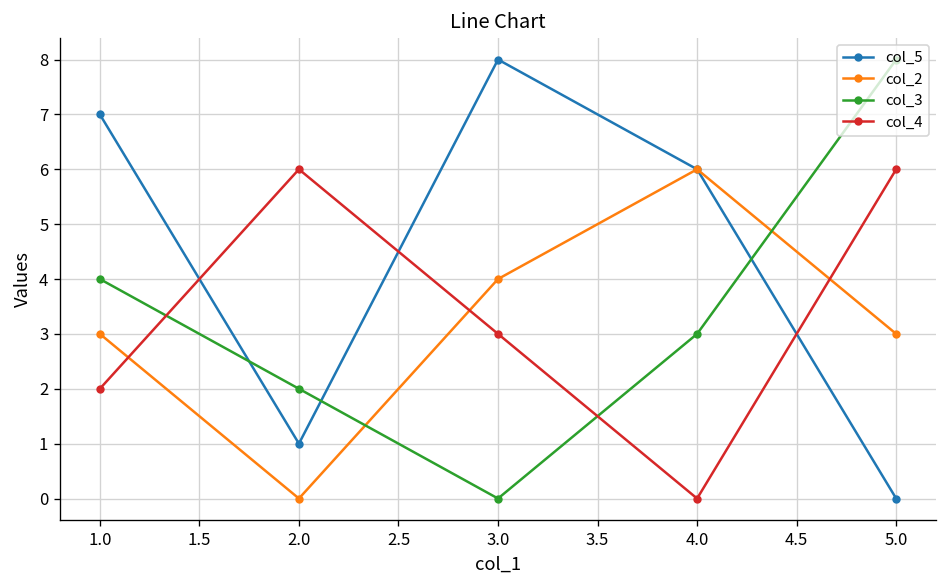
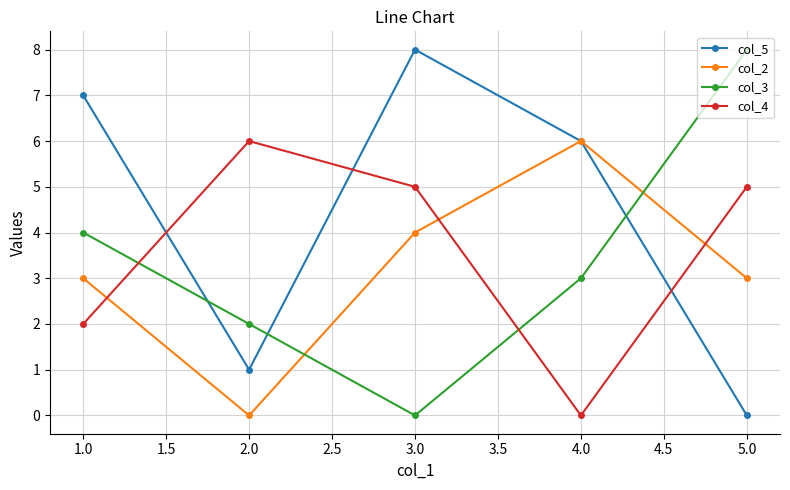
  {
    "col_5": {
      "1.0": 7,
      "2.0": 1,
      "3.0": 8,
      "5.0": 0
    },
    "col_2": {
      "1.0": 3,
      "2.0": 0,
      "3.0": 4,
      "5.0": 3
    },
    "col_3": {
      "1.0": 4,
      "2.0": 2,
      "3.0": 0,
      "4.0": 3
    },
    "col_4": {
      "1.0": 2,
      "2.0": 6,
-     "3.0": 3,
+     "3.0": 5,
      "4.0": 0,
-     "5.0": 6
+     "5.0": 5
    }
  }
